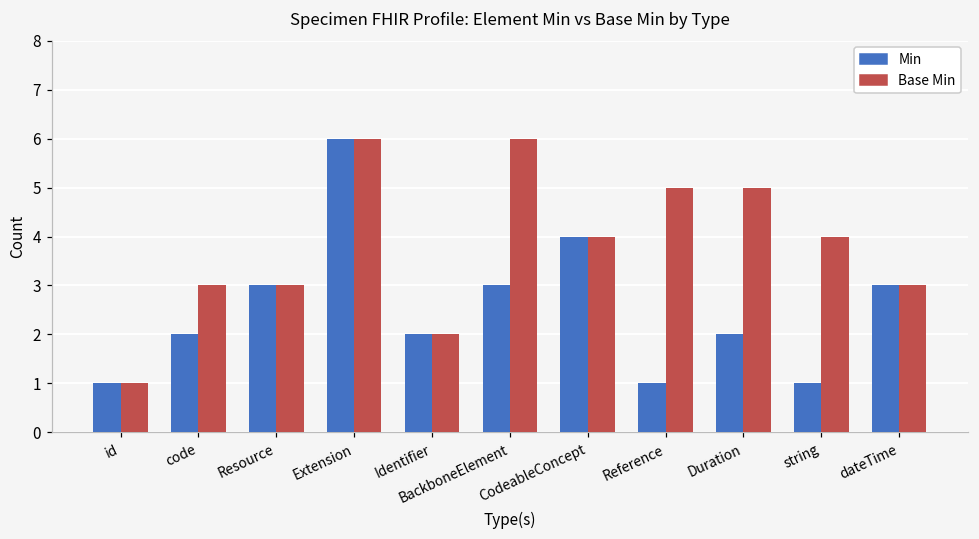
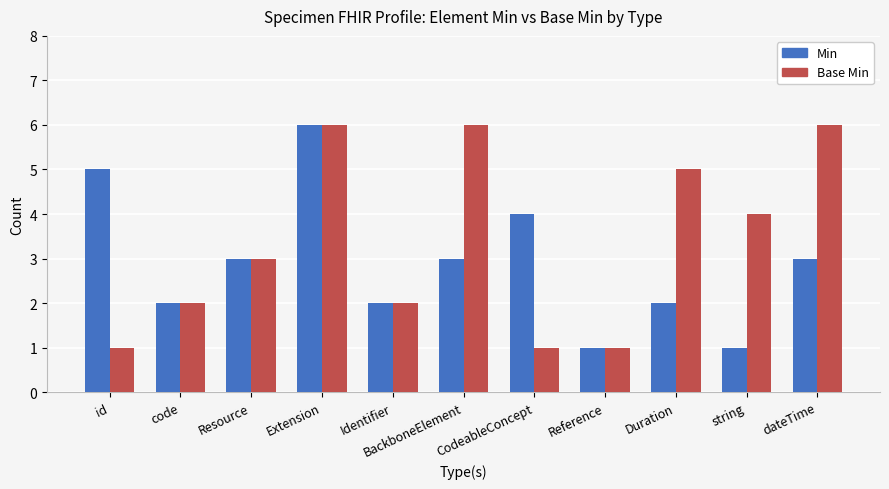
  {
    "Min": {
-     "id": 1,
+     "id": 5,
      "code": 2,
      "Resource": 3,
      "Extension": 6,
      "Identifier": 2,
      "BackboneElement": 3,
      "CodeableConcept": 4,
      "Reference": 1,
      "Duration": 2,
      "string": 1,
      "dateTime": 3
    },
    "Base Min": {
      "id": 1,
-     "code": 3,
+     "code": 2,
      "Resource": 3,
      "Extension": 6,
      "Identifier": 2,
      "BackboneElement": 6,
-     "CodeableConcept": 4,
-     "Reference": 5,
+     "CodeableConcept": 1,
+     "Reference": 1,
      "Duration": 5,
      "string": 4,
-     "dateTime": 3
+     "dateTime": 6
    }
  }
